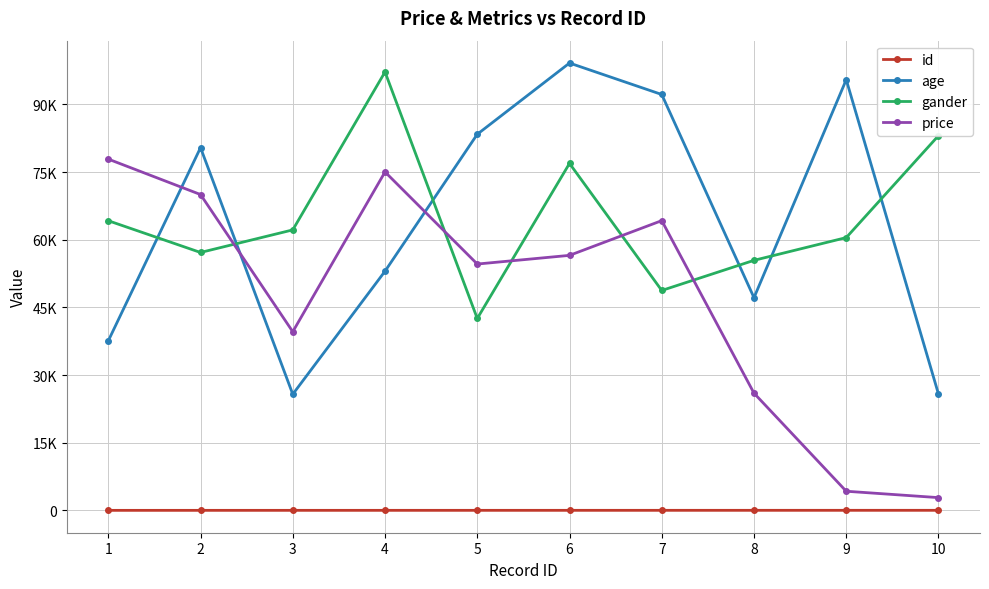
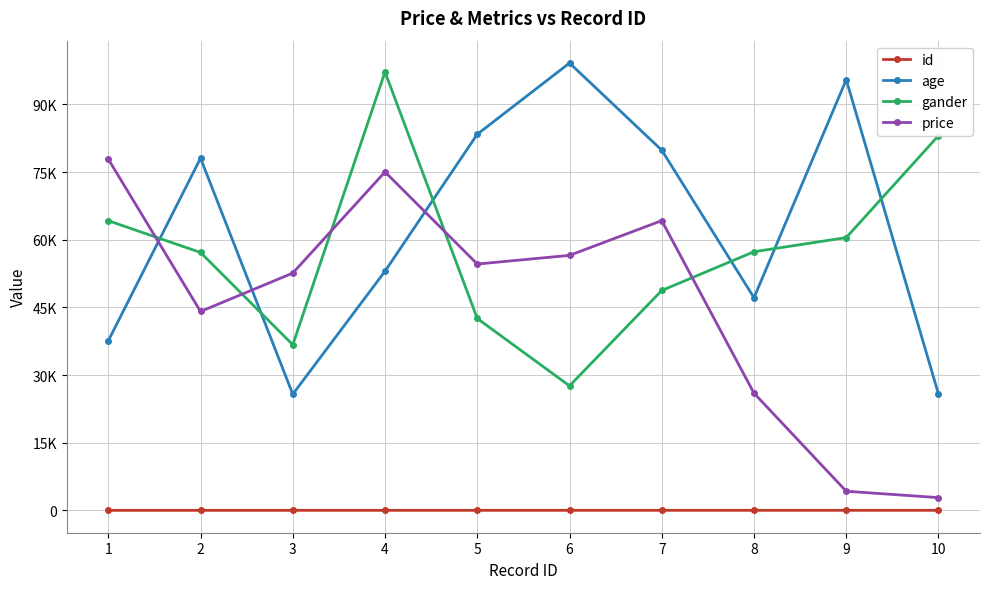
  {
    "id": {
      "1": 0,
      "2": 0,
      "3": 0,
      "4": 0,
      "5": 0,
      "6": 0,
      "7": 0,
      "8": 0,
      "9": 0,
      "10": 0
    },
    "age": {
      "1": 38000,
-     "2": 80000,
+     "2": 78000,
      "3": 26000,
      "4": 53000,
      "5": 83000,
      "6": 99000,
-     "7": 92000,
+     "7": 80000,
      "8": 47000,
      "9": 95000,
      "10": 26000
    },
    "gander": {
      "1": 64000,
      "2": 57000,
-     "3": 62000,
+     "3": 37000,
      "4": 97000,
      "5": 43000,
-     "6": 77000,
+     "6": 28000,
      "7": 49000,
-     "8": 55000,
+     "8": 57000,
      "9": 60000,
      "10": 83000
    },
    "price": {
      "1": 78000,
-     "2": 70000,
-     "3": 40000,
+     "2": 44000,
+     "3": 53000,
      "4": 75000,
      "5": 55000,
      "6": 57000,
      "7": 64000,
      "8": 26000,
      "9": 4000,
      "10": 3000
    }
  }
